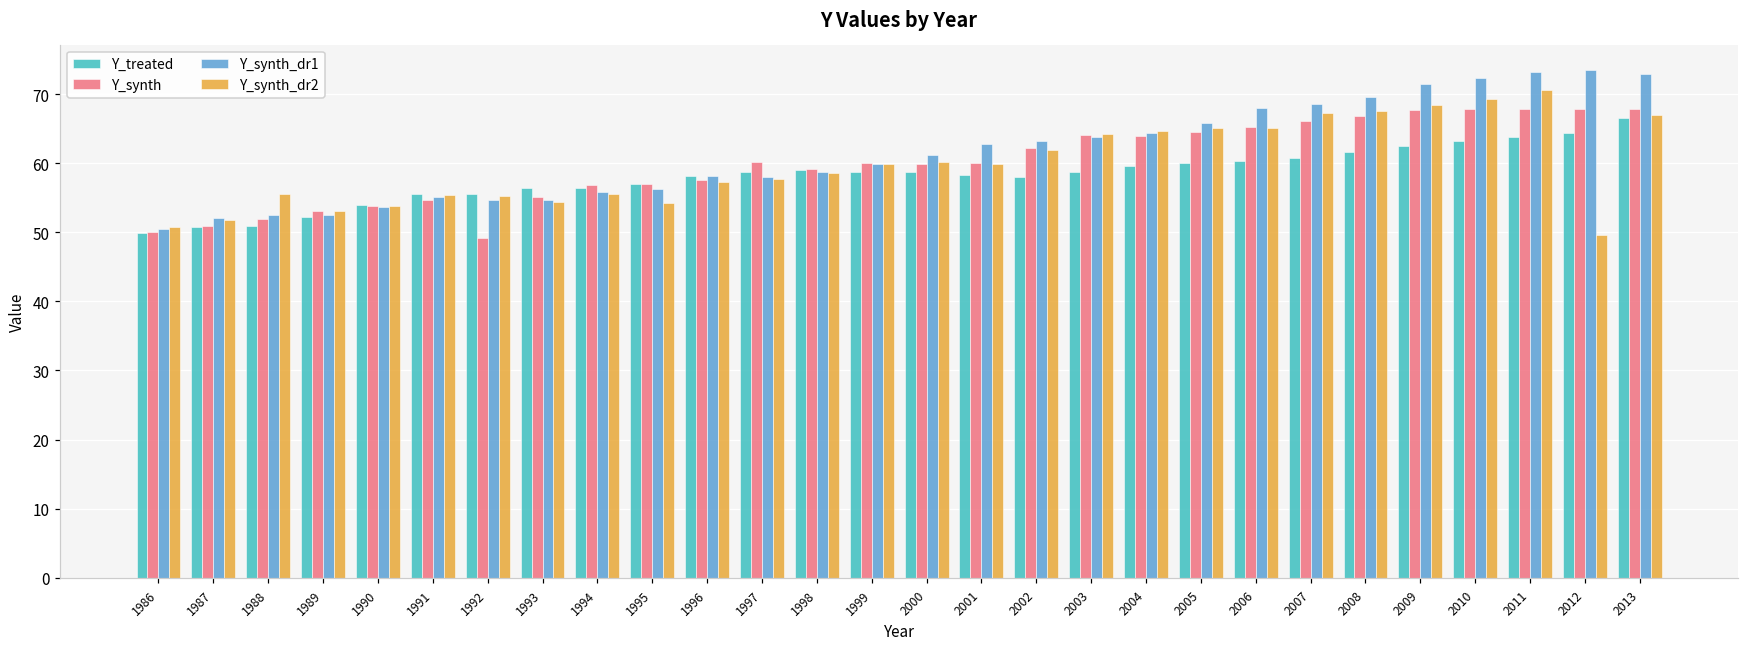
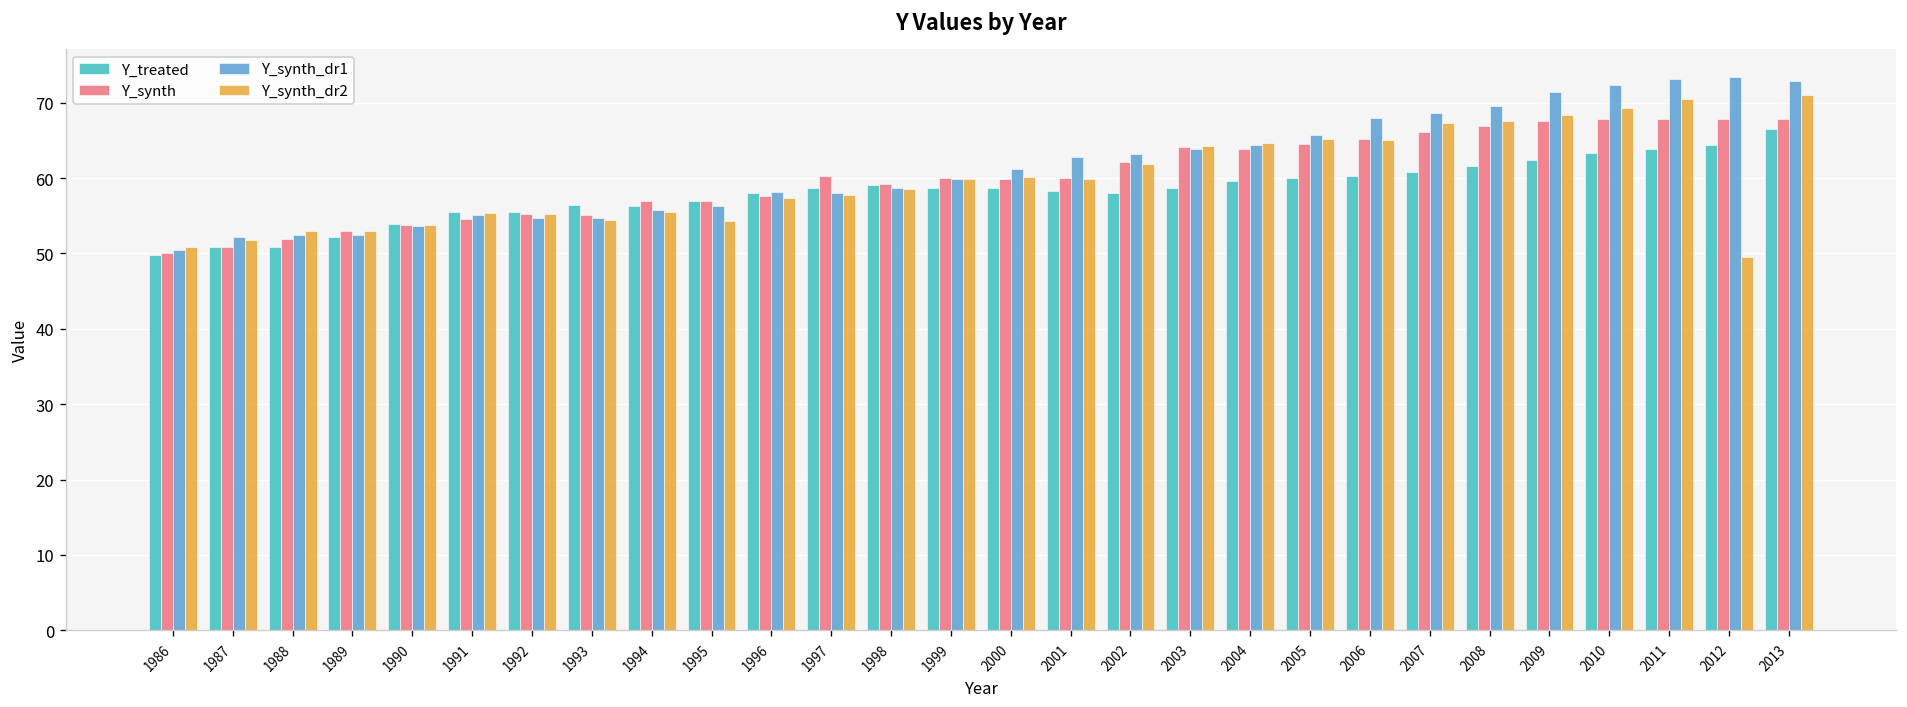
  {
    "Y_synth": {
      "1986": 50,
      "1987": 51,
      "1988": 52,
      "1989": 53,
      "1990": 54,
      "1991": 55,
-     "1992": 49,
+     "1992": 55,
      "1993": 55,
      "1994": 57,
      "1995": 57,
      "1996": 58,
      "1997": 60,
      "1998": 59,
      "1999": 60,
      "2000": 60,
      "2001": 60,
      "2002": 62,
      "2003": 64,
      "2004": 64,
      "2005": 65,
      "2006": 65,
      "2007": 66,
      "2008": 67,
      "2009": 68,
      "2010": 68,
      "2011": 68,
      "2012": 68,
      "2013": 68
    },
    "Y_synth_dr2": {
      "1986": 51,
      "1987": 52,
-     "1988": 56,
+     "1988": 53,
      "1989": 53,
      "1990": 54,
      "1991": 55,
      "1992": 55,
      "1993": 54,
      "1994": 56,
      "1995": 54,
      "1996": 57,
      "1997": 58,
      "1998": 59,
      "1999": 60,
      "2000": 60,
      "2001": 60,
      "2002": 62,
      "2003": 64,
      "2004": 65,
      "2005": 65,
      "2006": 65,
      "2007": 67,
      "2008": 68,
      "2009": 68,
      "2010": 69,
      "2011": 71,
      "2012": 50,
-     "2013": 67
+     "2013": 71
    }
  }
